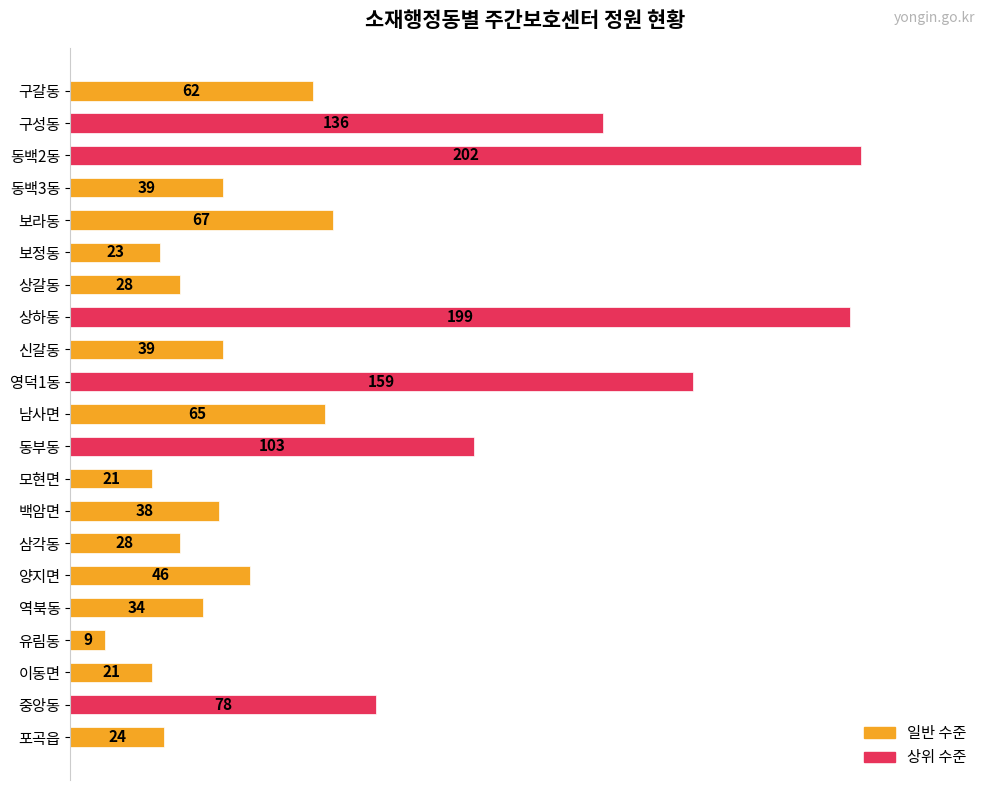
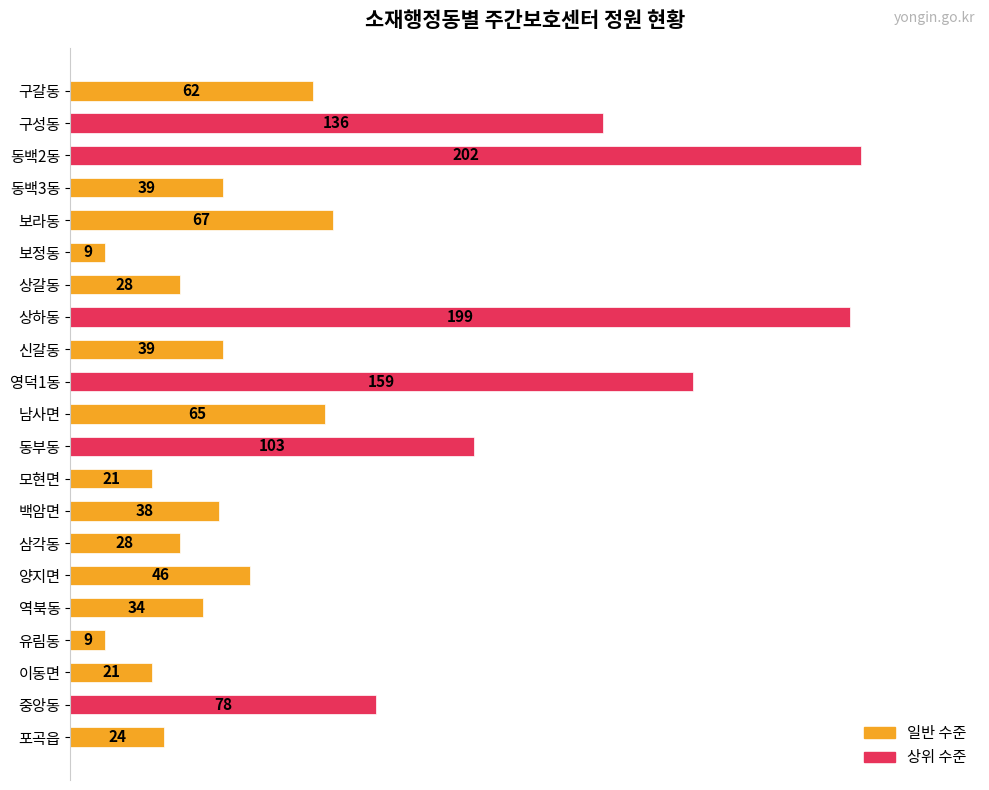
  {
    "구갈동": 62,
    "구성동": 136,
    "동백2동": 202,
    "동백3동": 39,
    "보라동": 67,
-   "보정동": 23,
+   "보정동": 9,
    "상갈동": 28,
    "상하동": 199,
    "신갈동": 39,
    "영덕1동": 159,
    "남사면": 65,
    "동부동": 103,
    "모현면": 21,
    "백암면": 38,
    "삼각동": 28,
    "양지면": 46,
    "역북동": 34,
    "유림동": 9,
    "이동면": 21,
    "중앙동": 78,
    "포곡읍": 24
  }
